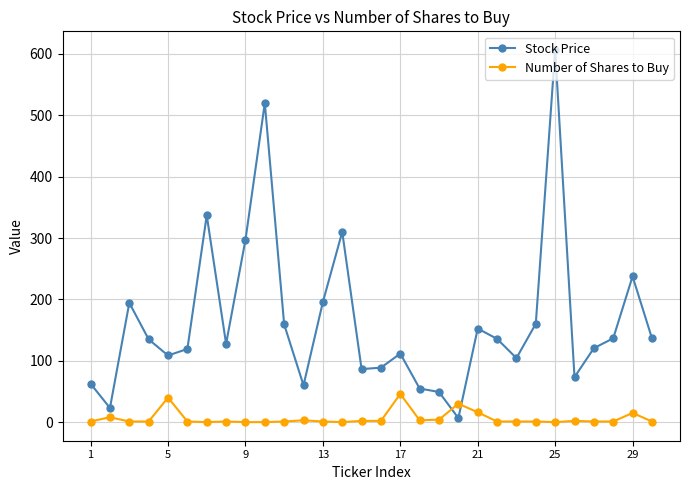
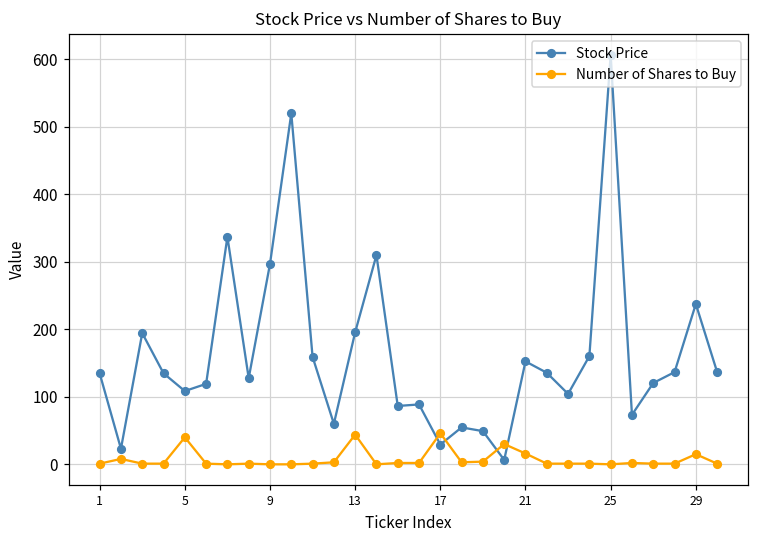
  {
    "Stock Price": {
-     "1": 60,
+     "1": 130,
      "5": 110,
      "9": 300,
      "13": 200,
-     "17": 110,
+     "17": 30,
      "21": 150,
      "29": 240
    },
    "Number of Shares to Buy": {
      "1": 0,
      "5": 40,
      "9": 0,
-     "13": 0,
+     "13": 40,
      "17": 50,
      "21": 20,
      "25": 0,
      "29": 20
    }
  }
